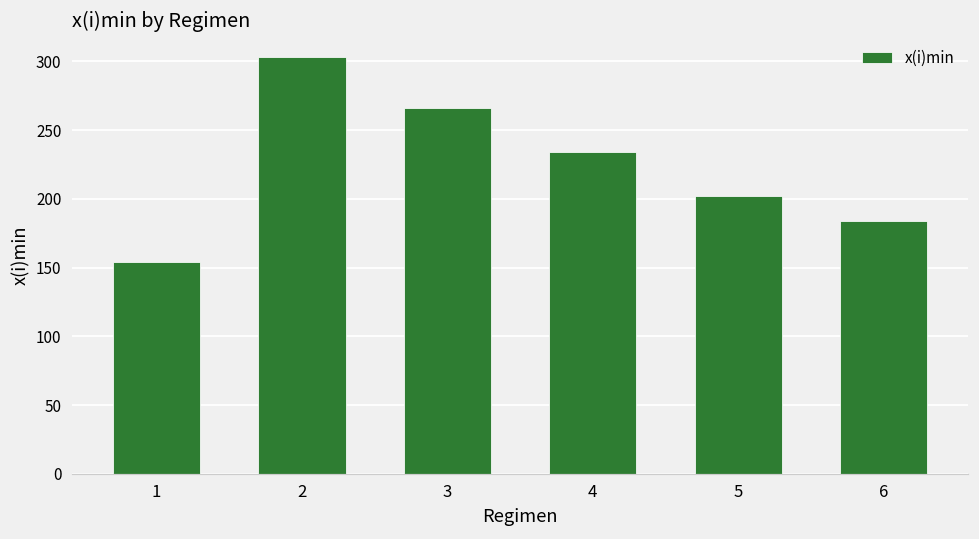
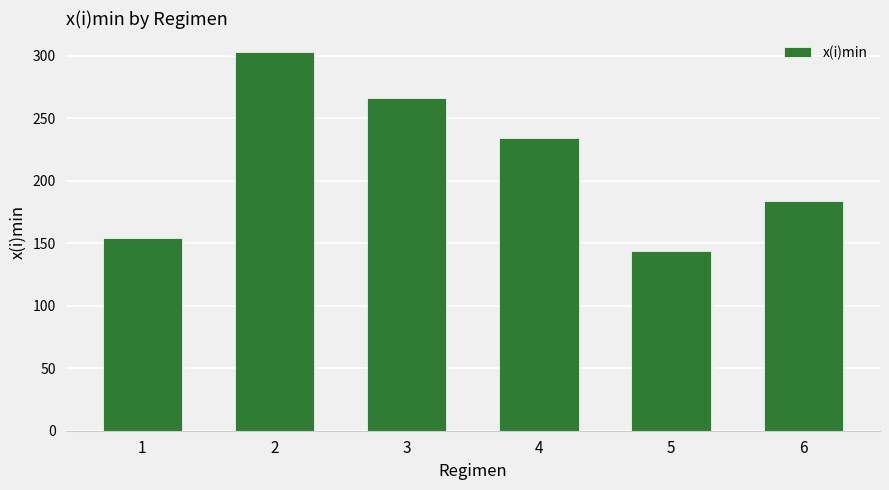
  {
    "1": 154,
    "2": 303,
    "3": 266,
    "4": 234,
-   "5": 202,
+   "5": 144,
    "6": 184
  }
